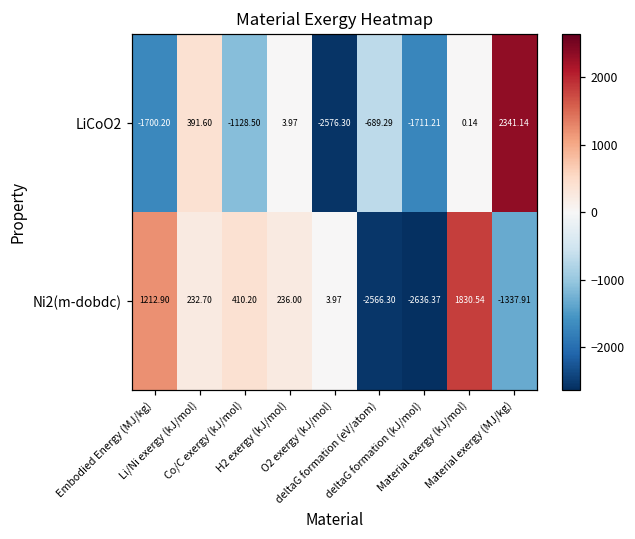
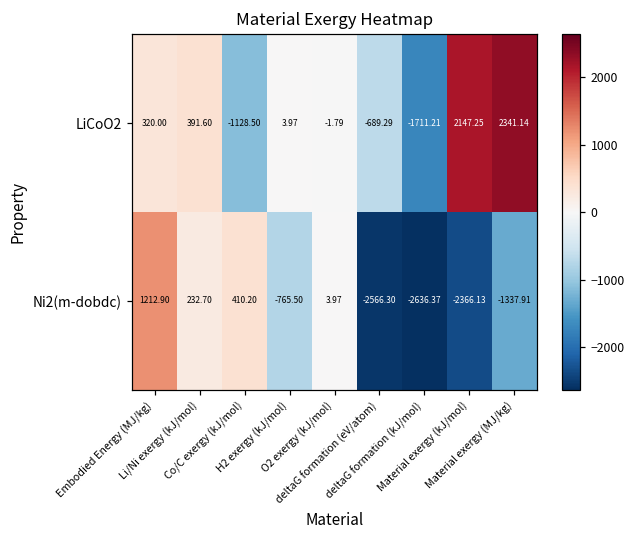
  {
    "LiCoO2": {
-     "Embodied Energy (MJ/kg)": -1700.20,
+     "Embodied Energy (MJ/kg)": 320.00,
      "Li/Ni exergy (kJ/mol)": 391.60,
      "Co/C exergy (kJ/mol)": -1128.50,
      "H2 exergy (kJ/mol)": 3.97,
-     "O2 exergy (kJ/mol)": -2576.30,
+     "O2 exergy (kJ/mol)": -1.79,
      "deltaG formation (eV/atom)": -689.29,
      "deltaG formation (kJ/mol)": -1711.21,
-     "Material exergy (kJ/mol)": 0.14,
+     "Material exergy (kJ/mol)": 2147.25,
      "Material exergy (MJ/kg)": 2341.14
    },
    "Ni2(m-dobdc)": {
      "Embodied Energy (MJ/kg)": 1212.90,
      "Li/Ni exergy (kJ/mol)": 232.70,
      "Co/C exergy (kJ/mol)": 410.20,
-     "H2 exergy (kJ/mol)": 236.00,
+     "H2 exergy (kJ/mol)": -765.50,
      "O2 exergy (kJ/mol)": 3.97,
      "deltaG formation (eV/atom)": -2566.30,
      "deltaG formation (kJ/mol)": -2636.37,
-     "Material exergy (kJ/mol)": 1830.54,
+     "Material exergy (kJ/mol)": -2366.13,
      "Material exergy (MJ/kg)": -1337.91
    }
  }
